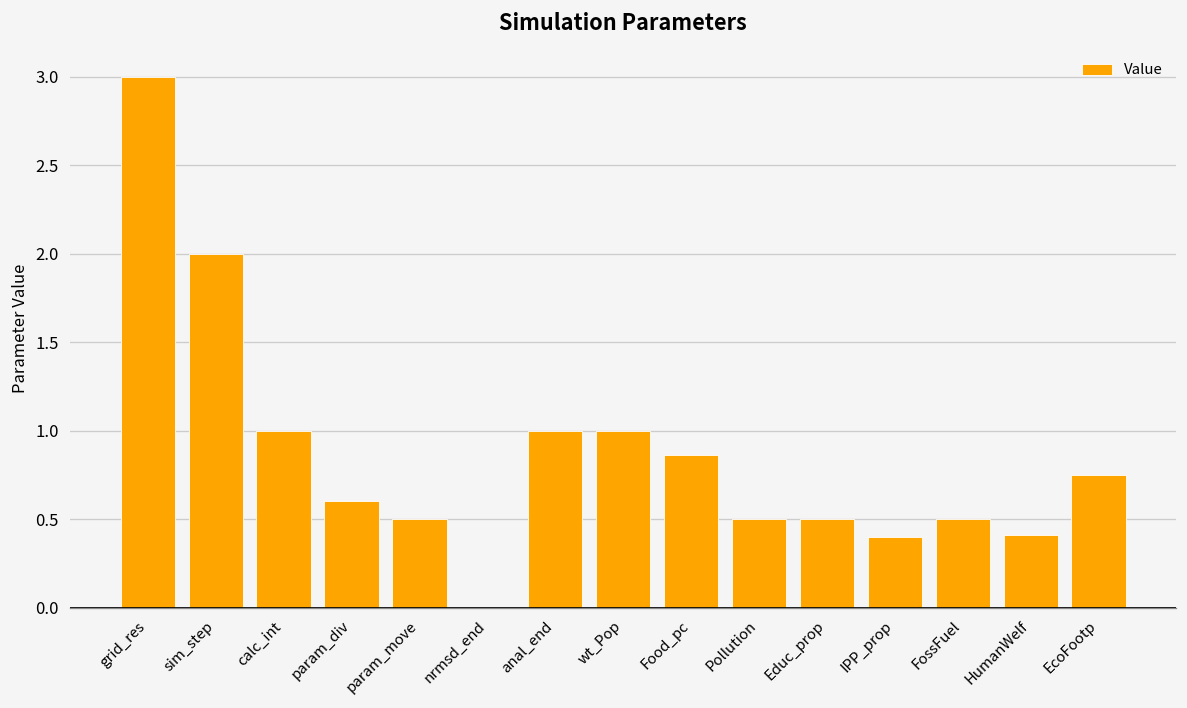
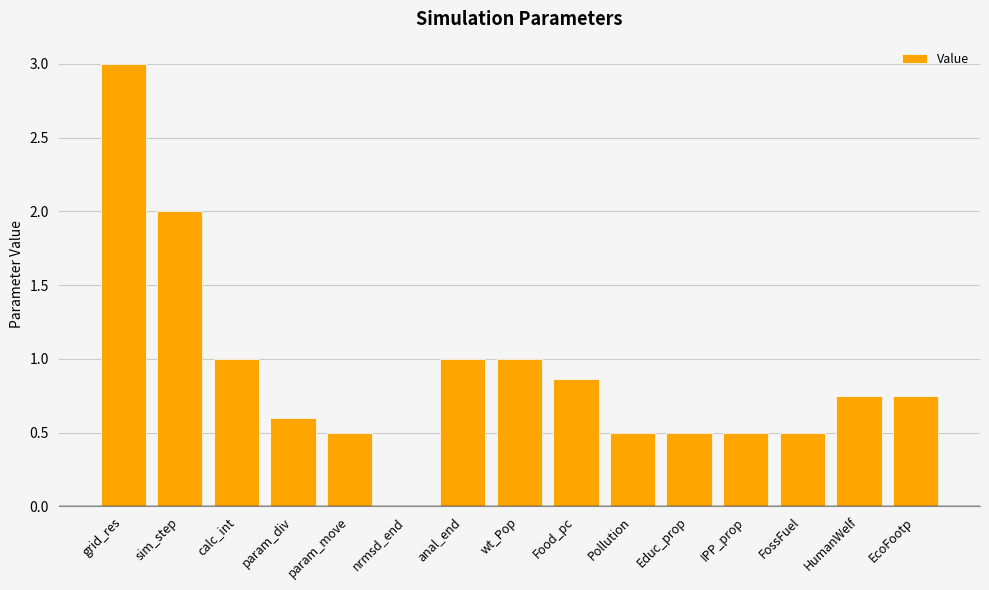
  {
    "grid_res": 3.00,
    "sim_step": 2.00,
    "calc_int": 1.00,
    "param_div": 0.60,
    "param_move": 0.50,
    "anal_end": 1.00,
    "wt_Pop": 1.00,
    "Food_pc": 0.86,
    "Pollution": 0.50,
    "Educ_prop": 0.50,
-   "IPP_prop": 0.4,
+   "IPP_prop": 0.5,
    "FossFuel": 0.50,
-   "HumanWelf": 0.41,
+   "HumanWelf": 0.75,
    "EcoFootp": 0.75
  }
